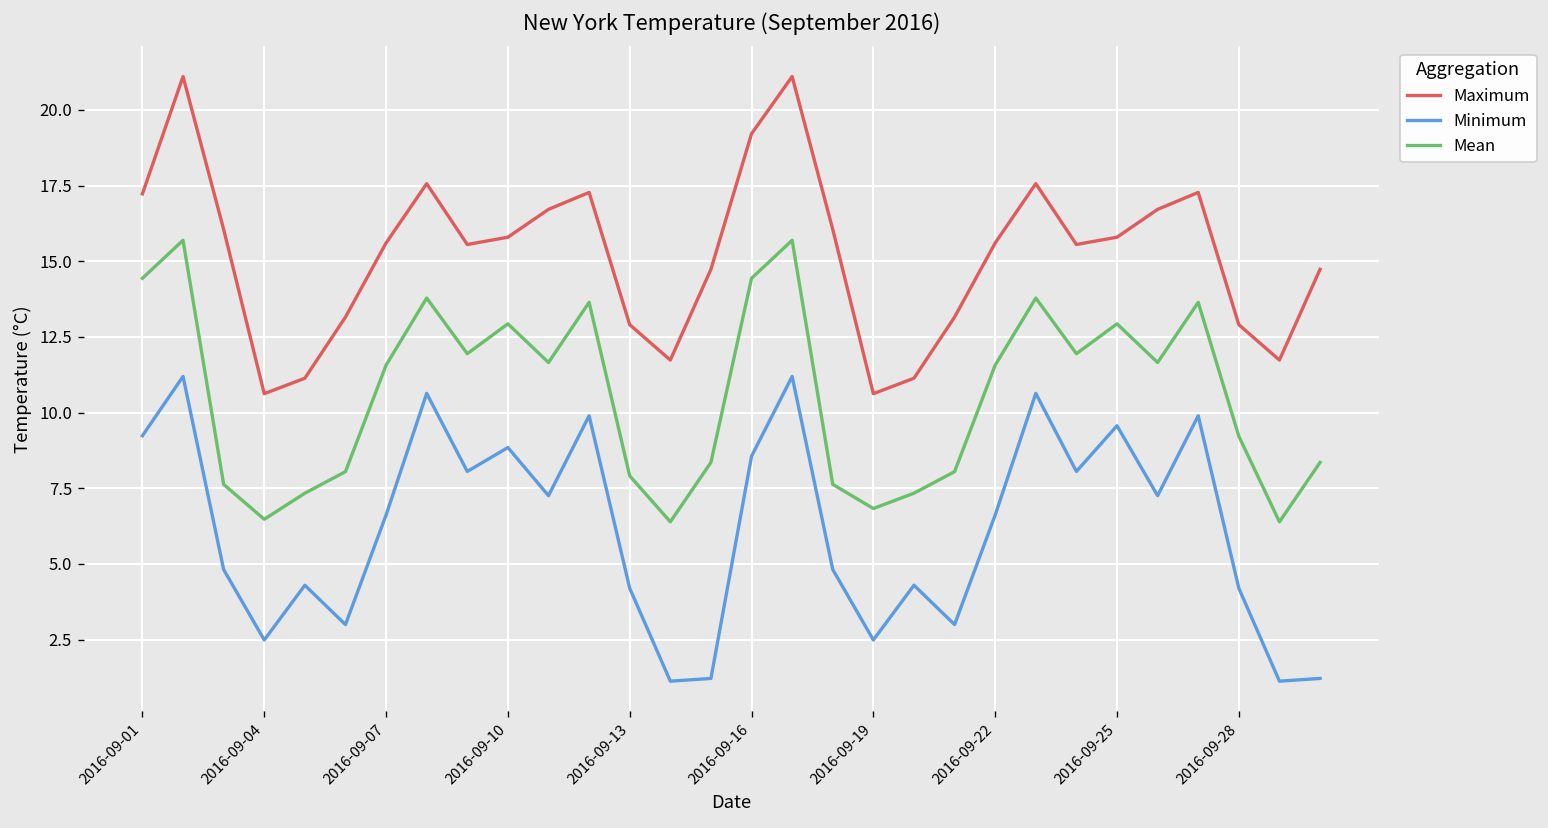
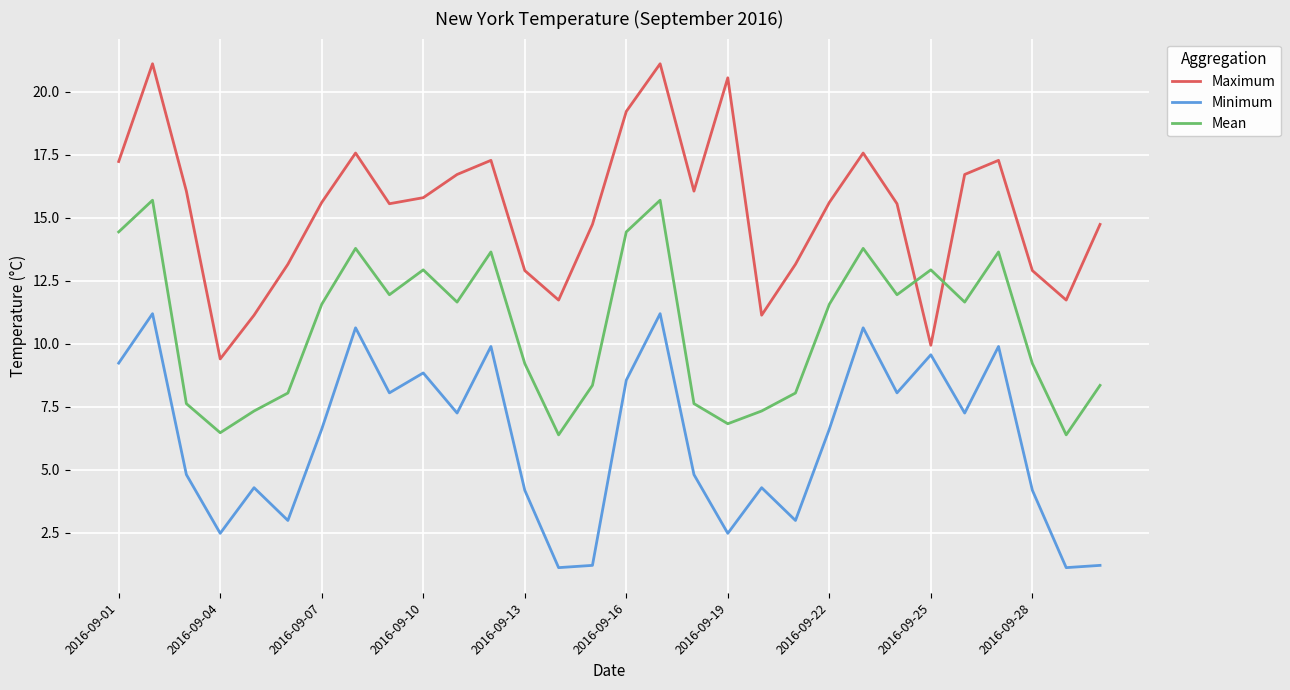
  {
    "Maximum": {
      "2016-09-01": 17.2,
-     "2016-09-04": 10.6,
+     "2016-09-04": 9.4,
      "2016-09-07": 15.6,
      "2016-09-10": 15.8,
      "2016-09-13": 12.9,
      "2016-09-16": 19.2,
-     "2016-09-19": 10.6,
+     "2016-09-19": 20.5,
      "2016-09-22": 15.6,
-     "2016-09-25": 15.8,
+     "2016-09-25": 9.9,
      "2016-09-28": 12.9
    },
    "Minimum": {
      "2016-09-01": 9.2,
      "2016-09-04": 2.5,
      "2016-09-07": 6.6,
      "2016-09-10": 8.8,
      "2016-09-13": 4.2,
      "2016-09-16": 8.6,
      "2016-09-19": 2.5,
      "2016-09-22": 6.6,
      "2016-09-25": 9.6,
      "2016-09-28": 4.2
    },
    "Mean": {
      "2016-09-01": 14.4,
      "2016-09-04": 6.5,
      "2016-09-07": 11.6,
      "2016-09-10": 12.9,
-     "2016-09-13": 7.9,
+     "2016-09-13": 9.2,
      "2016-09-16": 14.4,
      "2016-09-19": 6.8,
      "2016-09-22": 11.6,
      "2016-09-25": 12.9,
      "2016-09-28": 9.2
    }
  }
